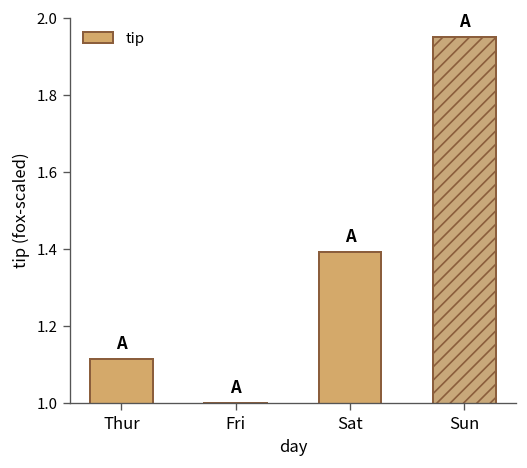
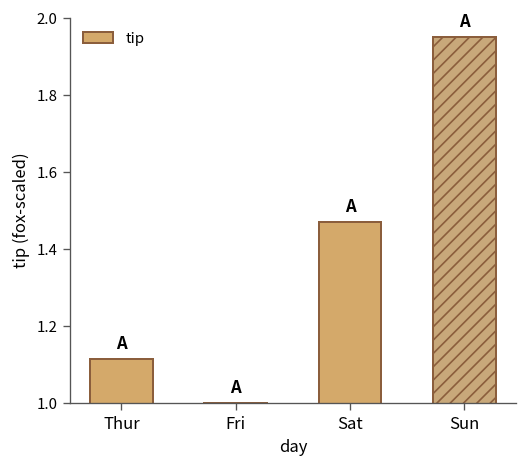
  {
    "Thur": 1.12,
    "Fri": 1.00,
-   "Sat": 1.39,
+   "Sat": 1.47,
    "Sun": 1.95
  }
